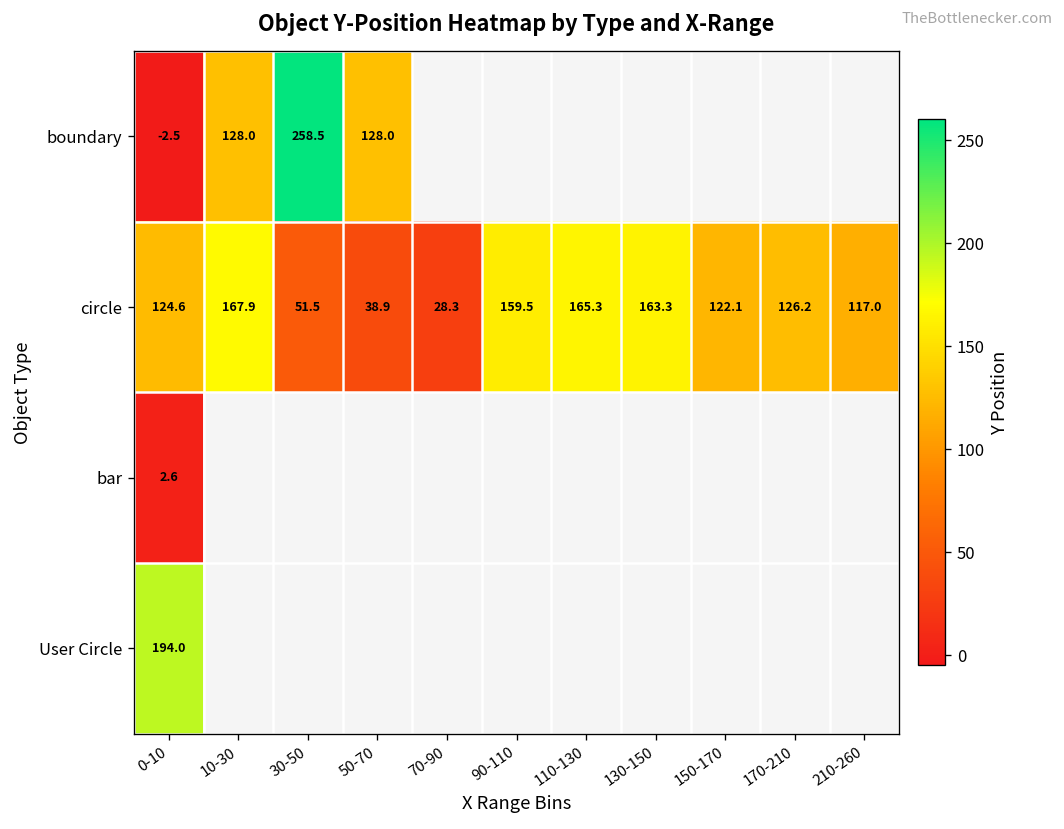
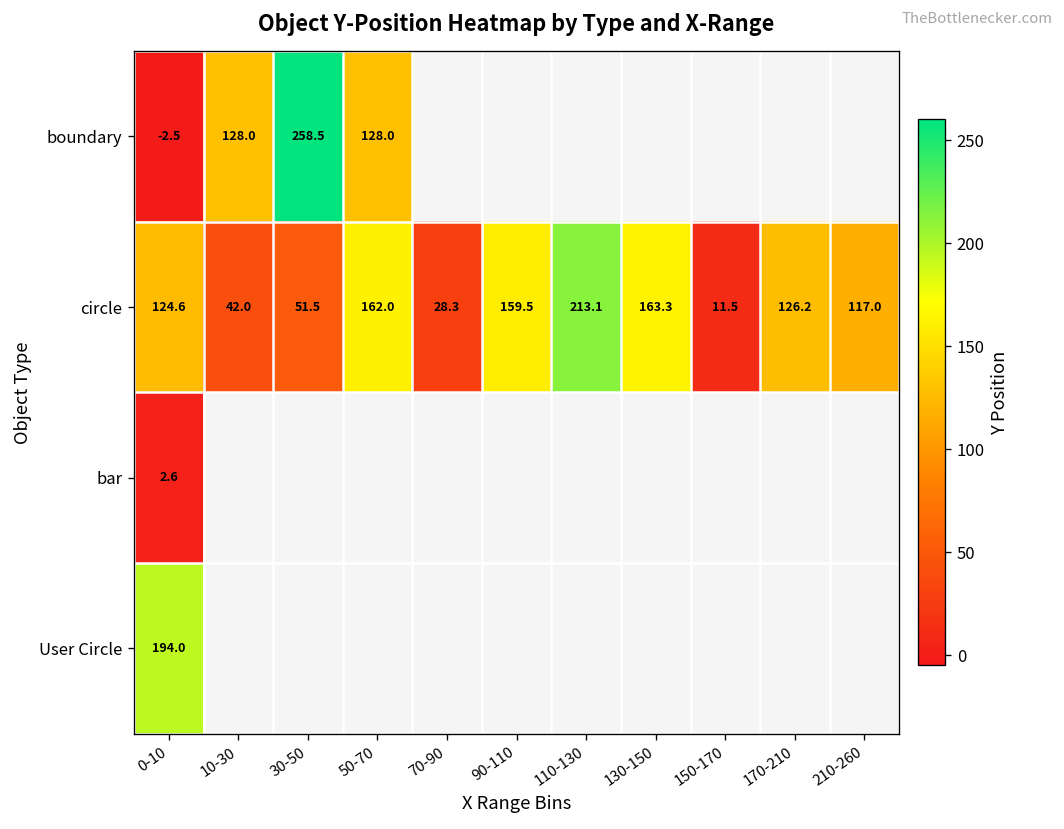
  {
    "boundary": {
      "0-10": -2.5,
      "10-30": 128.0,
      "30-50": 258.5,
      "50-70": 128.0
    },
    "circle": {
      "0-10": 124.6,
-     "10-30": 167.9,
+     "10-30": 42.0,
      "30-50": 51.5,
-     "50-70": 38.9,
+     "50-70": 162.0,
      "70-90": 28.3,
      "90-110": 159.5,
-     "110-130": 165.3,
+     "110-130": 213.1,
      "130-150": 163.3,
-     "150-170": 122.1,
+     "150-170": 11.5,
      "170-210": 126.2,
      "210-260": 117.0
    },
    "bar": {
      "0-10": 2.6
    },
    "User Circle": {
      "0-10": 194.0
    }
  }
